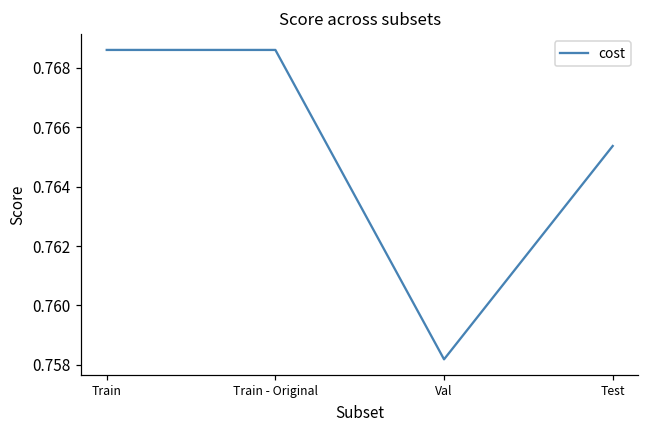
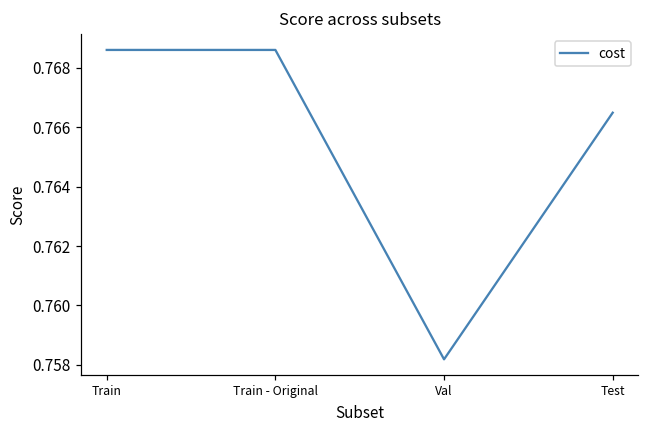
  {
    "Train": 0.7686,
    "Train - Original": 0.7686,
    "Val": 0.7582,
-   "Test": 0.7654
+   "Test": 0.7665
  }
